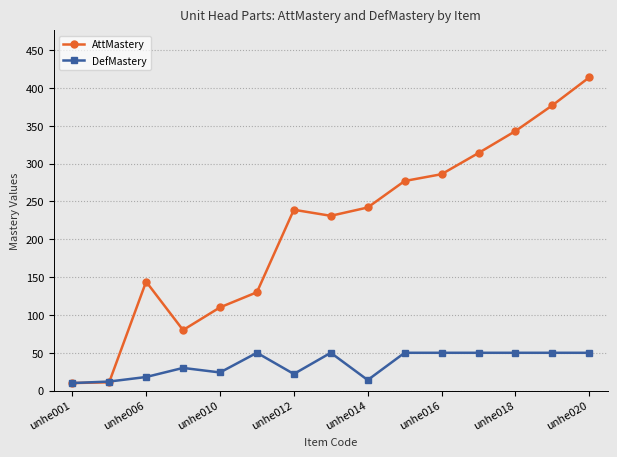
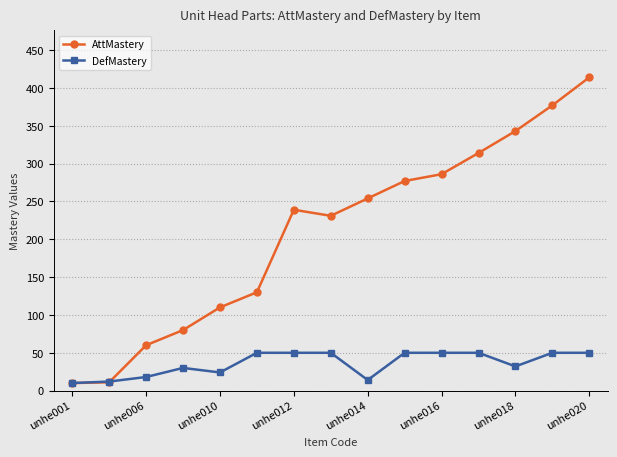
  {
    "AttMastery": {
-     "unhe006": 140,
+     "unhe006": 60,
      "unhe010": 110,
      "unhe012": 240,
-     "unhe014": 240,
+     "unhe014": 250,
      "unhe016": 290,
      "unhe018": 340,
      "unhe020": 410
    },
    "DefMastery": {
      "unhe006": 20,
      "unhe010": 20,
-     "unhe012": 20,
+     "unhe012": 50,
      "unhe014": 10,
      "unhe016": 50,
-     "unhe018": 50,
+     "unhe018": 30,
      "unhe020": 50
    }
  }
